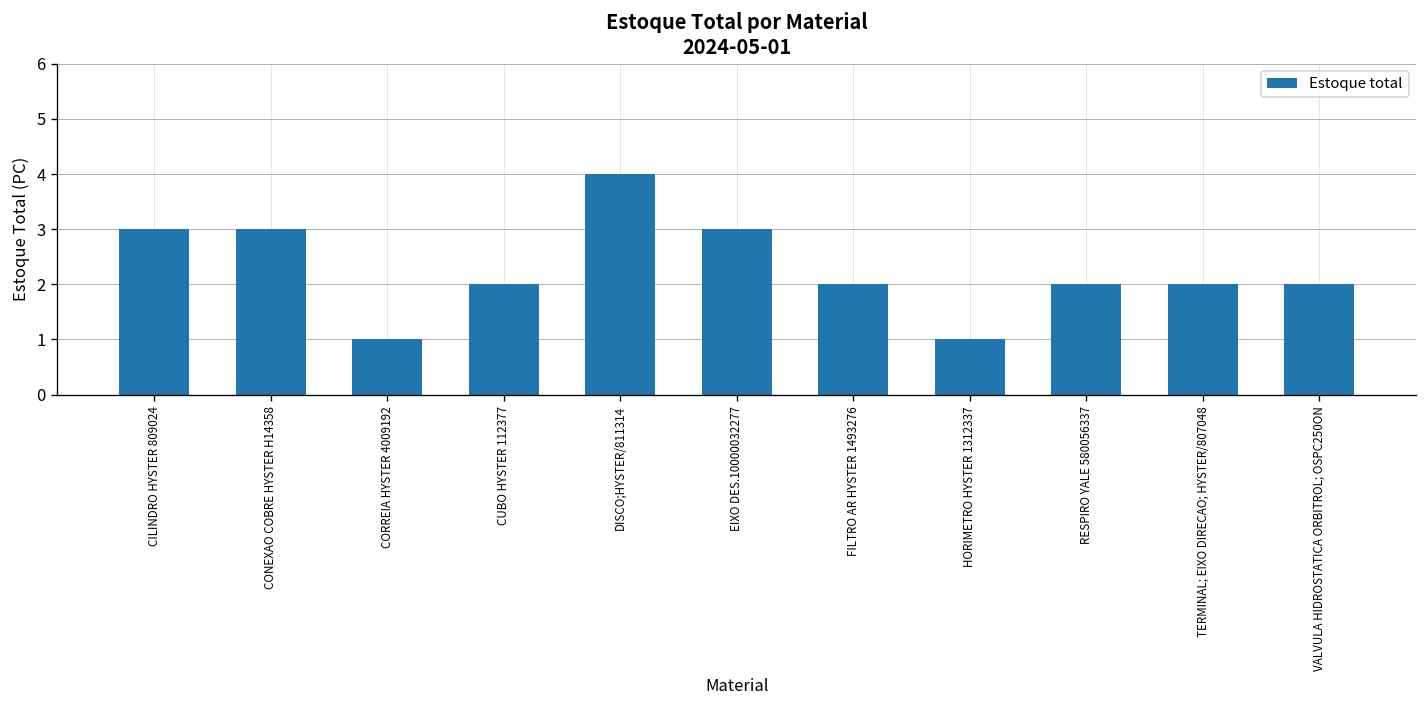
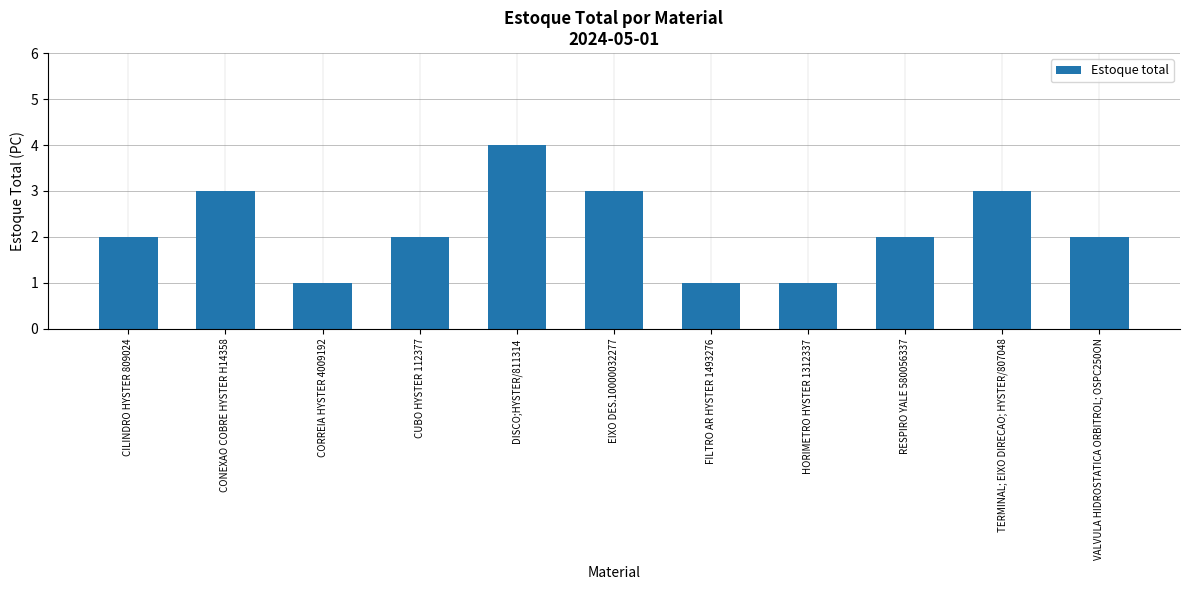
  {
-   "CILINDRO HYSTER 809024": 3,
+   "CILINDRO HYSTER 809024": 2,
    "CONEXAO COBRE HYSTER H14358": 3,
    "CORREIA HYSTER 4009192": 1,
    "CUBO HYSTER 112377": 2,
    "DISCO;HYSTER/811314": 4,
    "EIXO DES.10000032277": 3,
-   "FILTRO AR HYSTER 1493276": 2,
+   "FILTRO AR HYSTER 1493276": 1,
    "HORIMETRO HYSTER 1312337": 1,
    "RESPIRO YALE 580056337": 2,
-   "TERMINAL; EIXO DIRECAO; HYSTER/807048": 2,
+   "TERMINAL; EIXO DIRECAO; HYSTER/807048": 3,
    "VALVULA HIDROSTATICA ORBITROL; OSPC250ON": 2
  }
